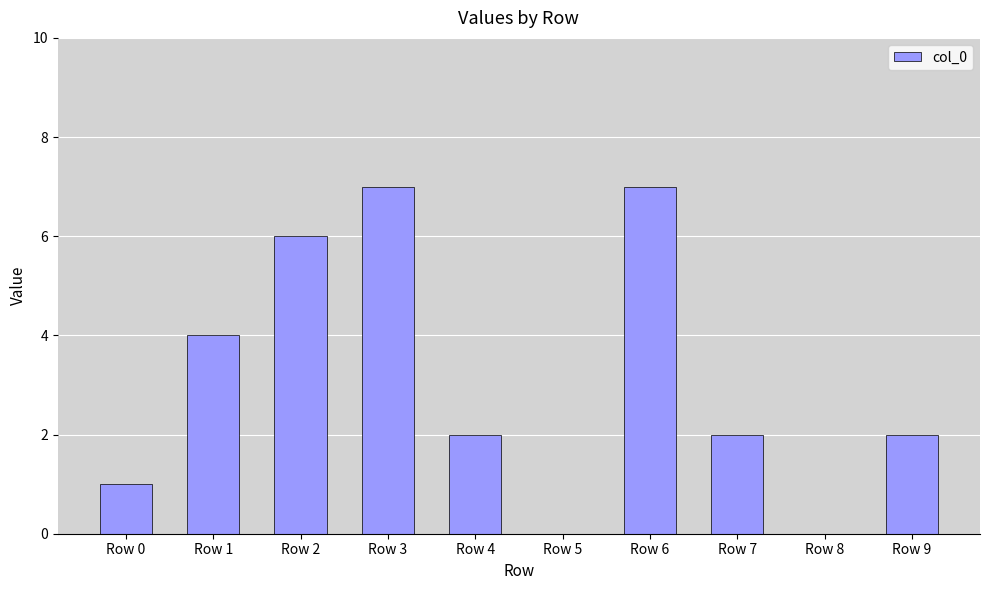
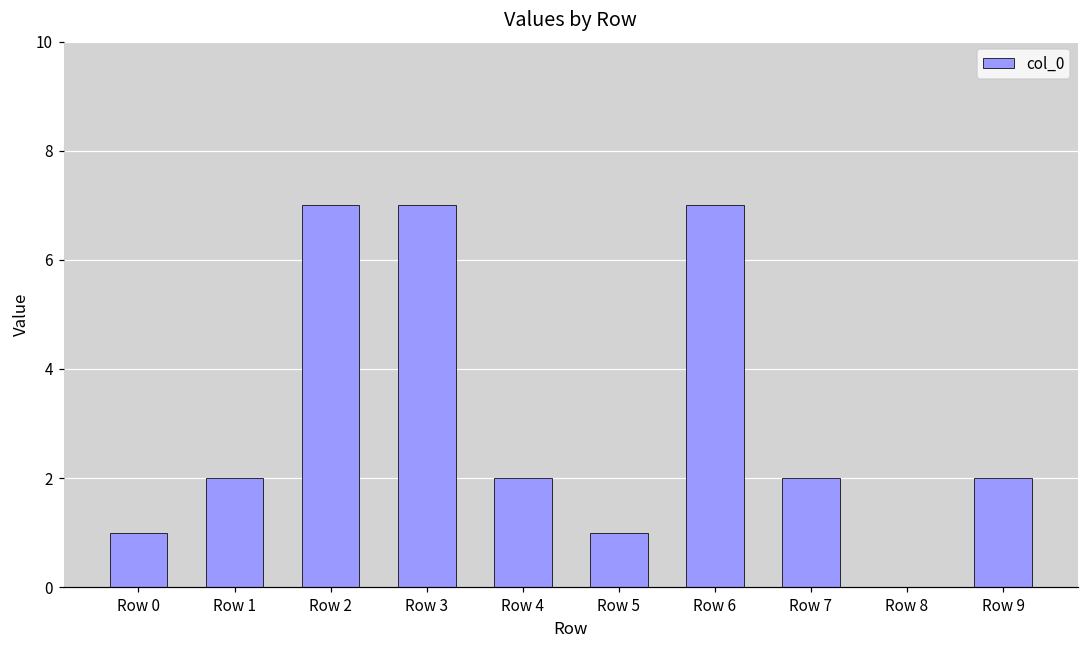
  {
    "Row 0": 1,
-   "Row 1": 4,
-   "Row 2": 6,
+   "Row 1": 2,
+   "Row 2": 7,
    "Row 3": 7,
    "Row 4": 2,
-   "Row 5": 0,
+   "Row 5": 1,
    "Row 6": 7,
    "Row 7": 2,
    "Row 8": 0,
    "Row 9": 2
  }
